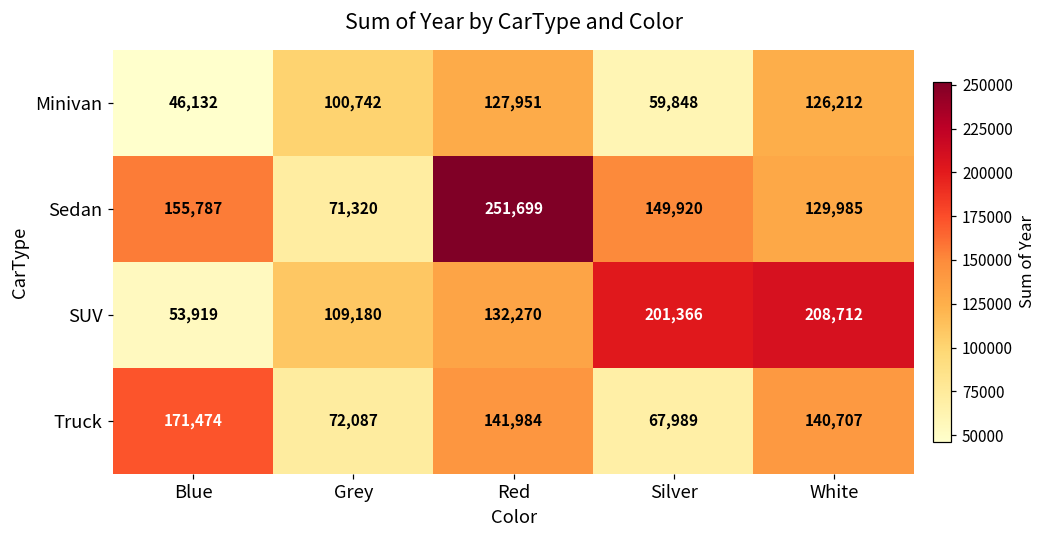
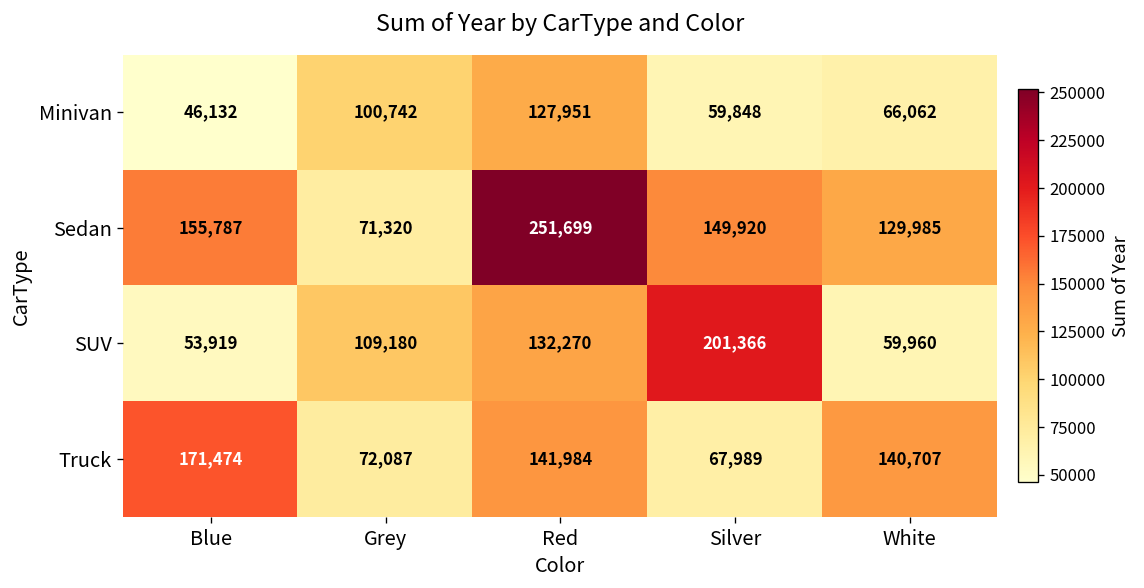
  {
    "Minivan": {
      "Blue": "46,132",
      "Grey": "100,742",
      "Red": "127,951",
      "Silver": "59,848",
-     "White": "126,212"
+     "White": "66,062"
    },
    "Sedan": {
      "Blue": "155,787",
      "Grey": "71,320",
      "Red": "251,699",
      "Silver": "149,920",
      "White": "129,985"
    },
    "SUV": {
      "Blue": "53,919",
      "Grey": "109,180",
      "Red": "132,270",
      "Silver": "201,366",
-     "White": "208,712"
+     "White": "59,960"
    },
    "Truck": {
      "Blue": "171,474",
      "Grey": "72,087",
      "Red": "141,984",
      "Silver": "67,989",
      "White": "140,707"
    }
  }
